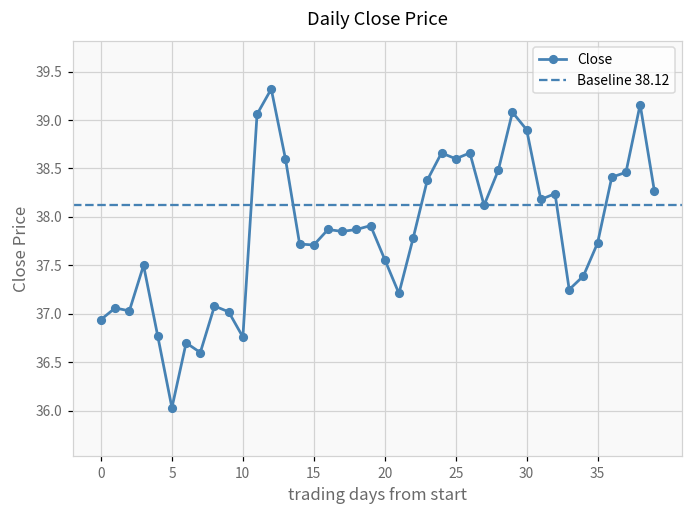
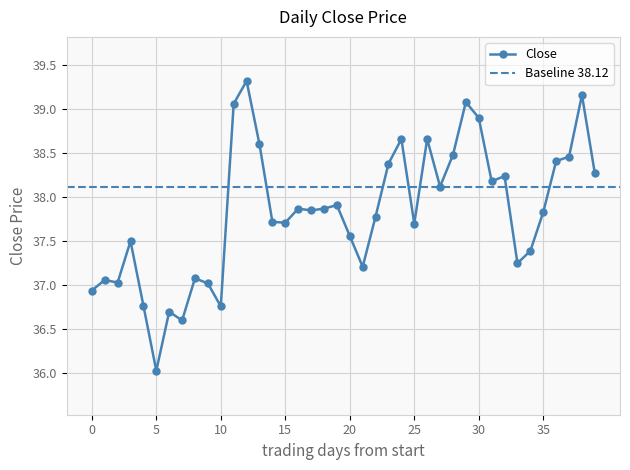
  {
    "0": 36.9,
    "5": 36.0,
    "10": 36.8,
    "15": 37.7,
    "20": 37.6,
-   "25": 38.6,
+   "25": 37.7,
    "30": 38.9,
-   "35": 37.7
+   "35": 37.8
  }
